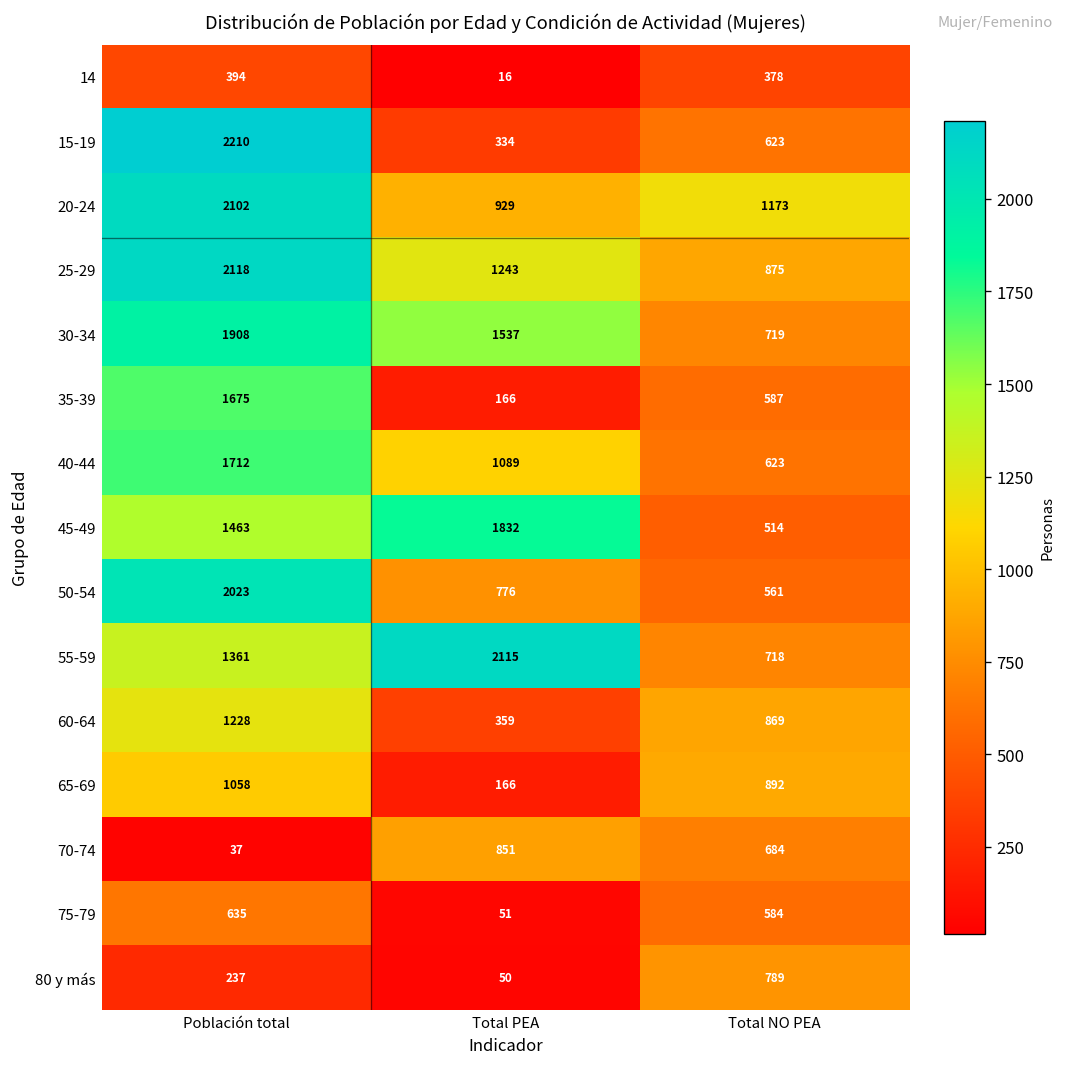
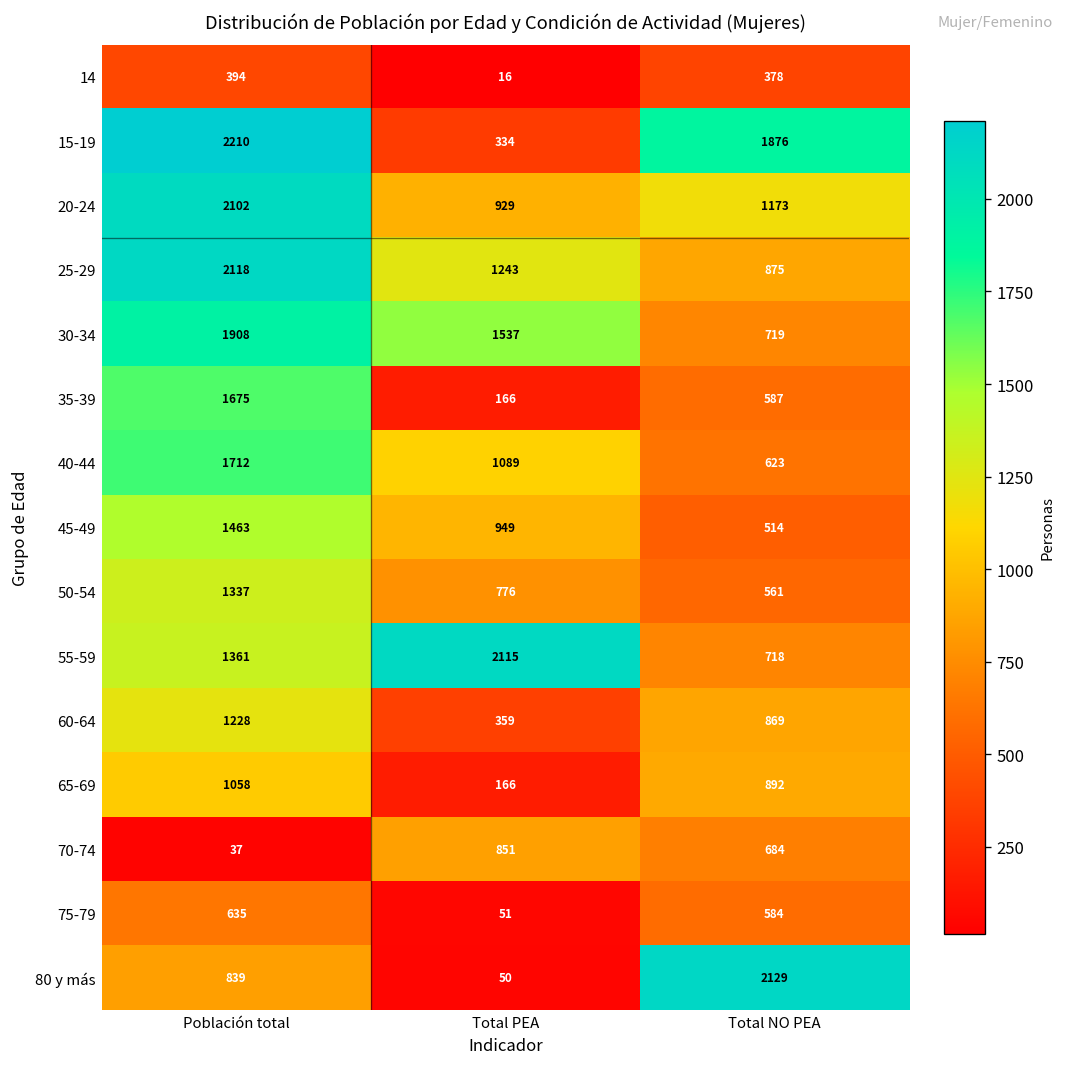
  {
    "14": {
      "Población total": 394,
      "Total PEA": 16,
      "Total NO PEA": 378
    },
    "15-19": {
      "Población total": 2210,
      "Total PEA": 334,
-     "Total NO PEA": 623
+     "Total NO PEA": 1876
    },
    "20-24": {
      "Población total": 2102,
      "Total PEA": 929,
      "Total NO PEA": 1173
    },
    "25-29": {
      "Población total": 2118,
      "Total PEA": 1243,
      "Total NO PEA": 875
    },
    "30-34": {
      "Población total": 1908,
      "Total PEA": 1537,
      "Total NO PEA": 719
    },
    "35-39": {
      "Población total": 1675,
      "Total PEA": 166,
      "Total NO PEA": 587
    },
    "40-44": {
      "Población total": 1712,
      "Total PEA": 1089,
      "Total NO PEA": 623
    },
    "45-49": {
      "Población total": 1463,
-     "Total PEA": 1832,
+     "Total PEA": 949,
      "Total NO PEA": 514
    },
    "50-54": {
-     "Población total": 2023,
+     "Población total": 1337,
      "Total PEA": 776,
      "Total NO PEA": 561
    },
    "55-59": {
      "Población total": 1361,
      "Total PEA": 2115,
      "Total NO PEA": 718
    },
    "60-64": {
      "Población total": 1228,
      "Total PEA": 359,
      "Total NO PEA": 869
    },
    "65-69": {
      "Población total": 1058,
      "Total PEA": 166,
      "Total NO PEA": 892
    },
    "70-74": {
      "Población total": 37,
      "Total PEA": 851,
      "Total NO PEA": 684
    },
    "75-79": {
      "Población total": 635,
      "Total PEA": 51,
      "Total NO PEA": 584
    },
    "80 y más": {
-     "Población total": 237,
+     "Población total": 839,
      "Total PEA": 50,
-     "Total NO PEA": 789
+     "Total NO PEA": 2129
    }
  }
